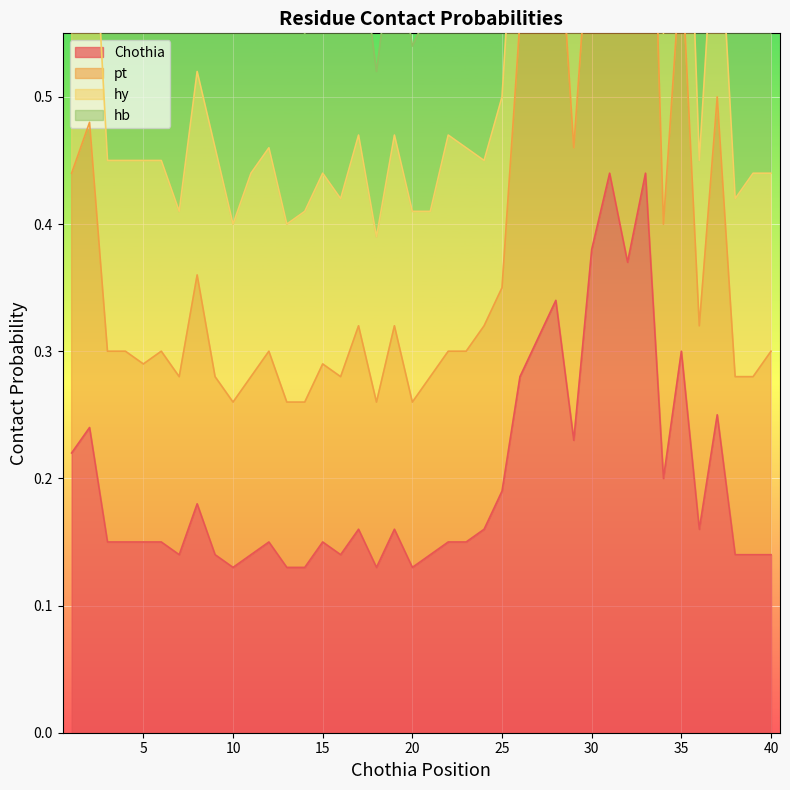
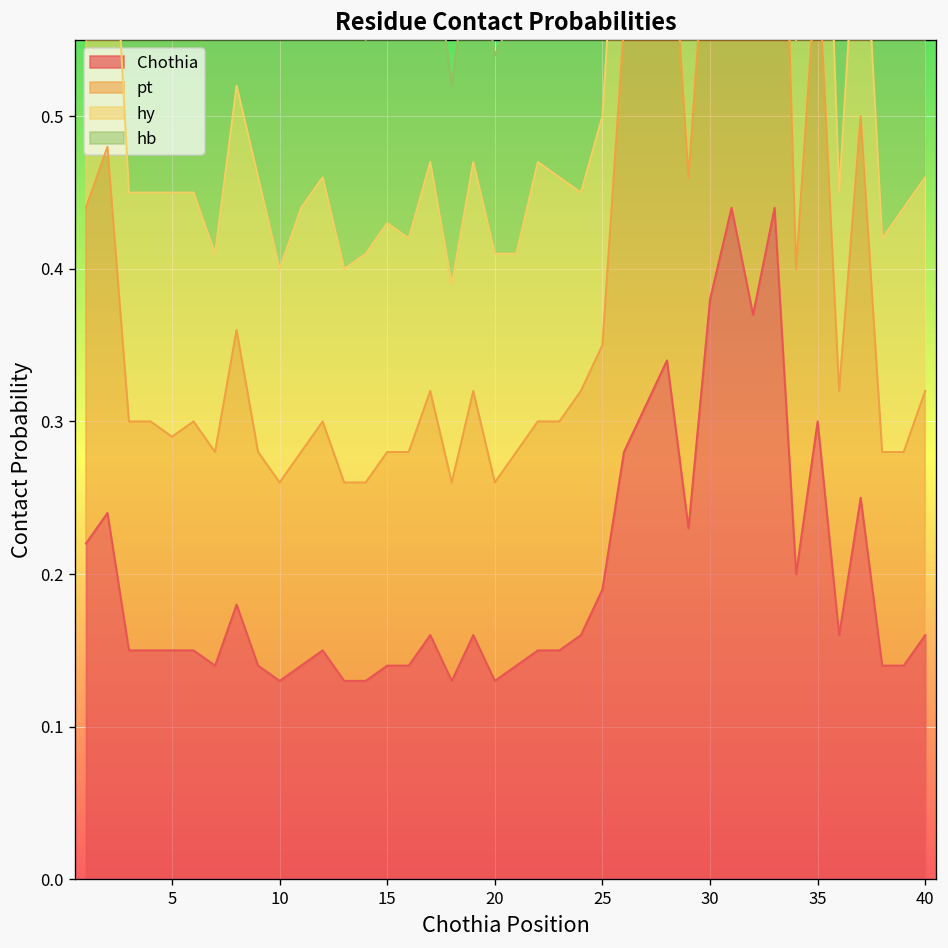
  {
    "Chothia": {
      "5": 0.15,
      "10": 0.13,
-     "15": 0.15,
+     "15": 0.14,
      "20": 0.13,
      "25": 0.19,
      "30": 0.38,
      "35": 0.30,
-     "40": 0.14
+     "40": 0.16
    },
    "hb": {
      "20": 0.13
    }
  }
